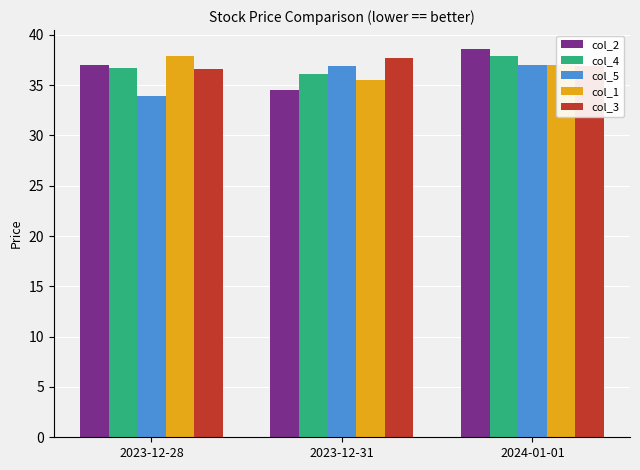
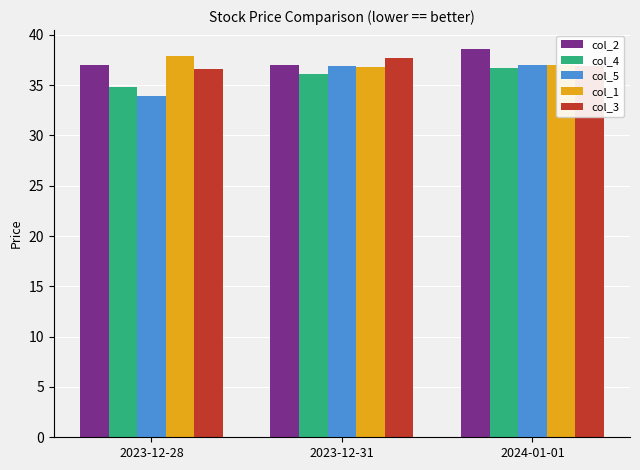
  {
    "col_2": {
      "2023-12-28": 37.0,
-     "2023-12-31": 34.5,
+     "2023-12-31": 37.0,
      "2024-01-01": 38.5
    },
    "col_4": {
-     "2023-12-28": 36.7,
+     "2023-12-28": 34.8,
      "2023-12-31": 36.1,
-     "2024-01-01": 37.9
+     "2024-01-01": 36.8
    },
    "col_5": {
      "2023-12-28": 33.9,
      "2023-12-31": 37.0,
      "2024-01-01": 37.0
    },
    "col_1": {
      "2023-12-28": 37.9,
-     "2023-12-31": 35.5
+     "2023-12-31": 36.8
    },
    "col_3": {
      "2023-12-28": 36.7,
      "2023-12-31": 37.7
    }
  }
